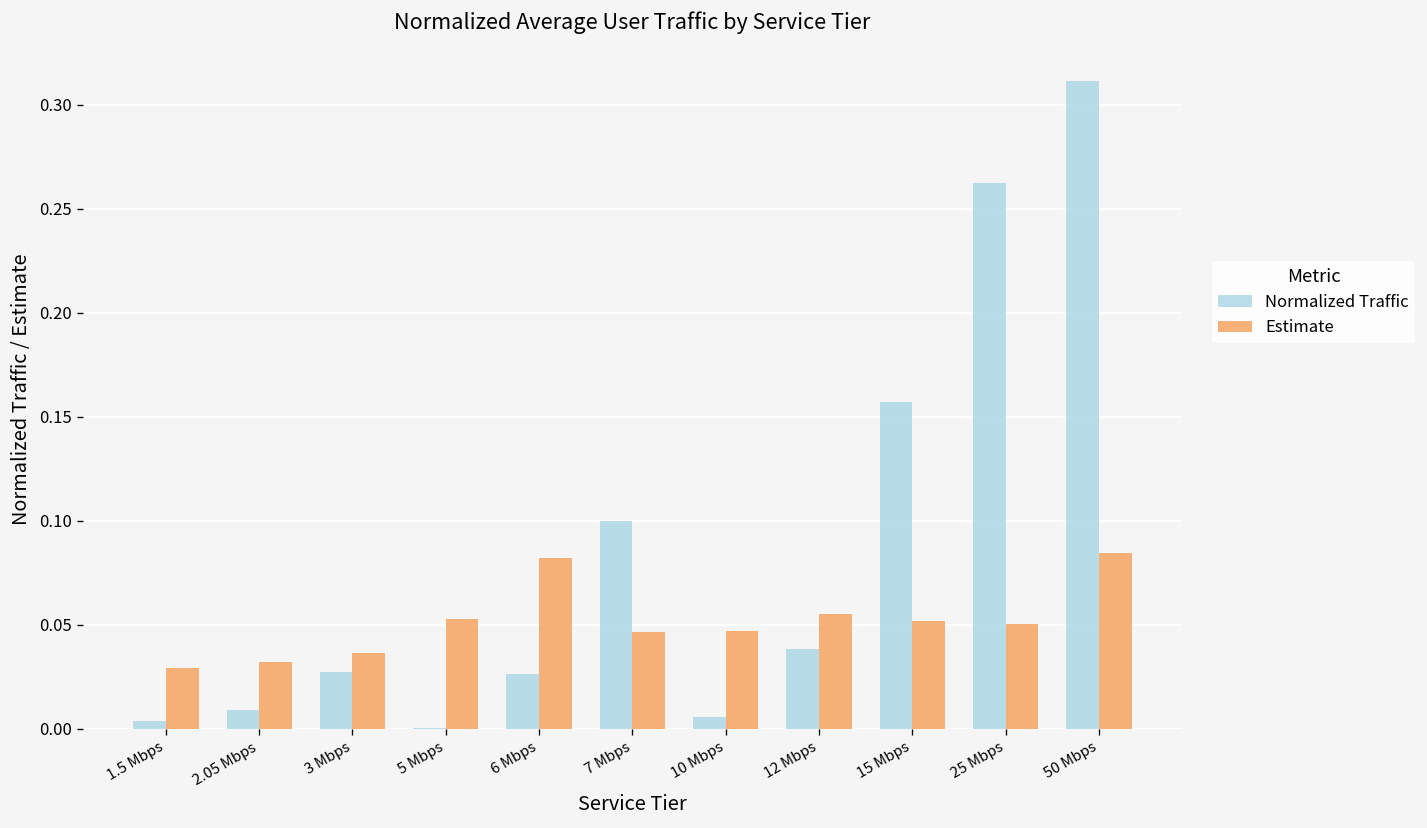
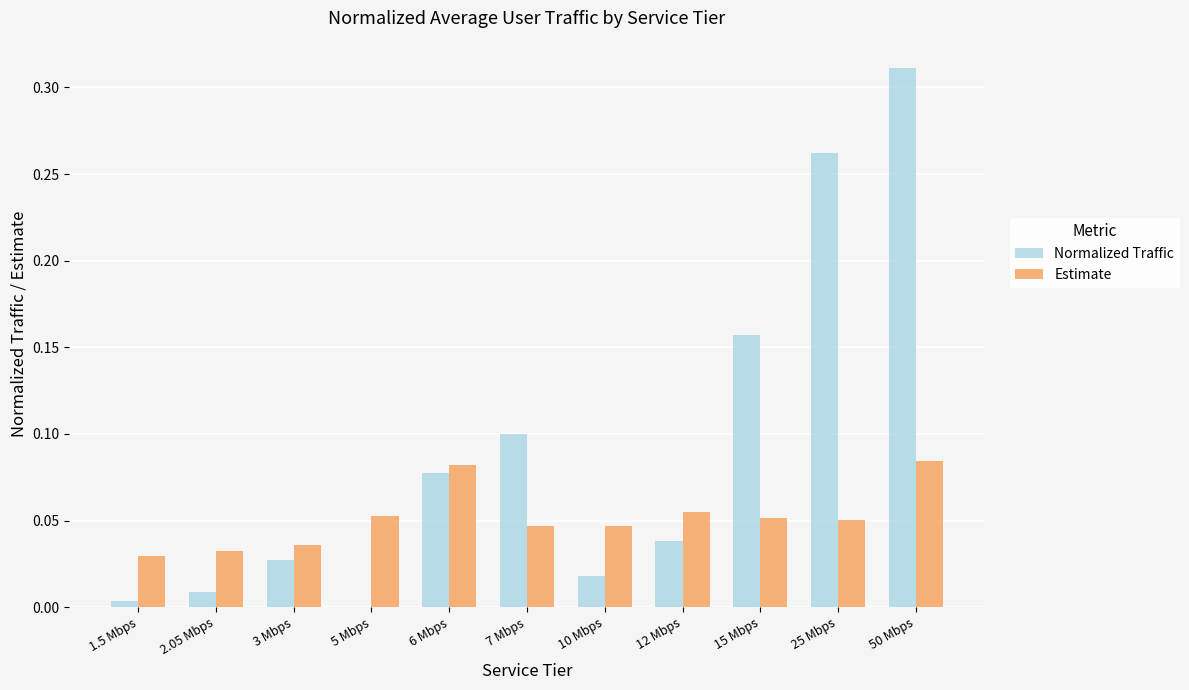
  {
    "Normalized Traffic": {
      "1.5 Mbps": 0.004,
      "2.05 Mbps": 0.009,
      "3 Mbps": 0.027,
-     "6 Mbps": 0.026,
+     "6 Mbps": 0.077,
      "7 Mbps": 0.100,
-     "10 Mbps": 0.006,
+     "10 Mbps": 0.018,
      "12 Mbps": 0.038,
      "15 Mbps": 0.157,
      "25 Mbps": 0.262,
      "50 Mbps": 0.311
    },
    "Estimate": {
      "1.5 Mbps": 0.029,
      "2.05 Mbps": 0.032,
      "3 Mbps": 0.036,
      "5 Mbps": 0.053,
      "6 Mbps": 0.082,
      "7 Mbps": 0.047,
      "10 Mbps": 0.047,
      "12 Mbps": 0.055,
      "15 Mbps": 0.052,
      "25 Mbps": 0.050,
      "50 Mbps": 0.084
    }
  }
